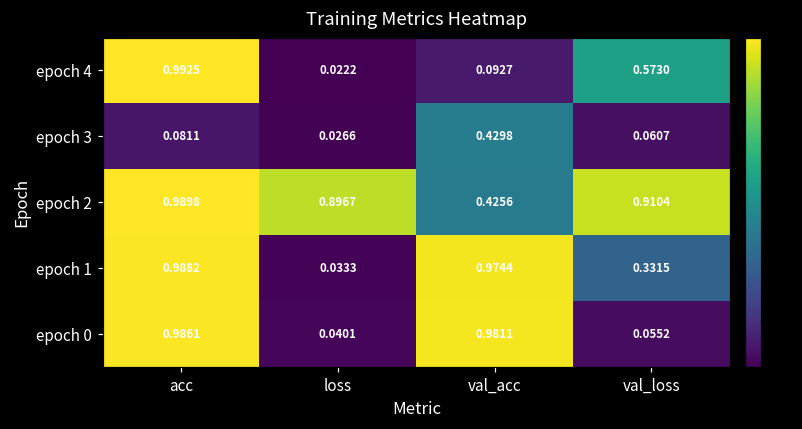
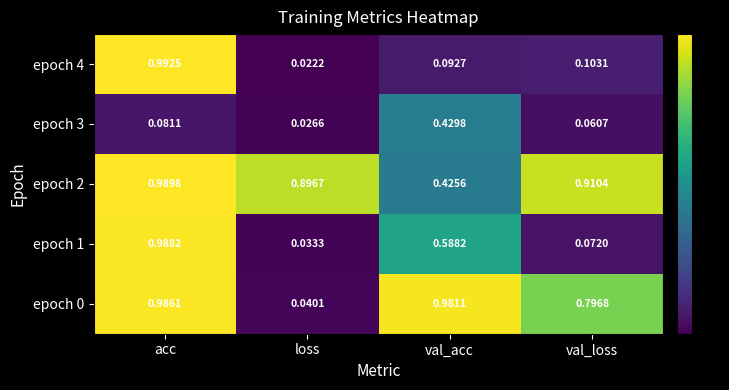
  {
    "epoch 4": {
      "acc": 0.9925,
      "loss": 0.0222,
      "val_acc": 0.0927,
-     "val_loss": 0.5730
+     "val_loss": 0.1031
    },
    "epoch 3": {
      "acc": 0.0811,
      "loss": 0.0266,
      "val_acc": 0.4298,
      "val_loss": 0.0607
    },
    "epoch 2": {
      "acc": 0.9898,
      "loss": 0.8967,
      "val_acc": 0.4256,
      "val_loss": 0.9104
    },
    "epoch 1": {
      "acc": 0.9882,
      "loss": 0.0333,
-     "val_acc": 0.9744,
-     "val_loss": 0.3315
+     "val_acc": 0.5882,
+     "val_loss": 0.0720
    },
    "epoch 0": {
      "acc": 0.9861,
      "loss": 0.0401,
      "val_acc": 0.9811,
-     "val_loss": 0.0552
+     "val_loss": 0.7968
    }
  }
